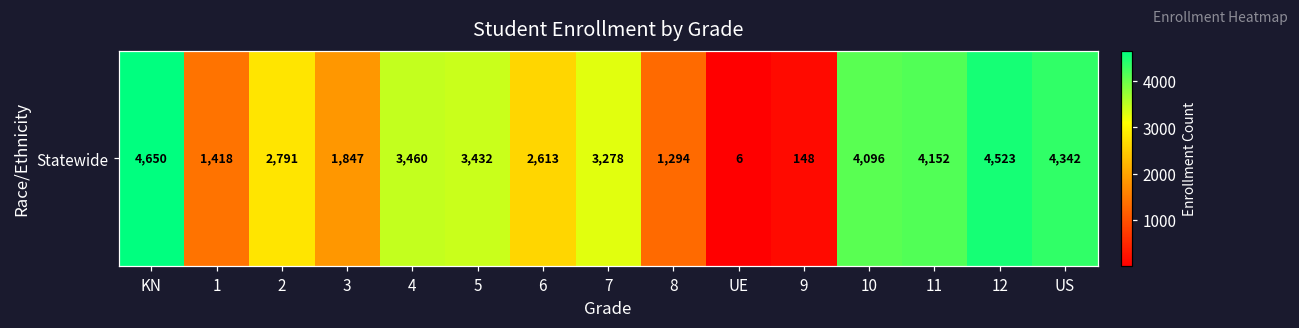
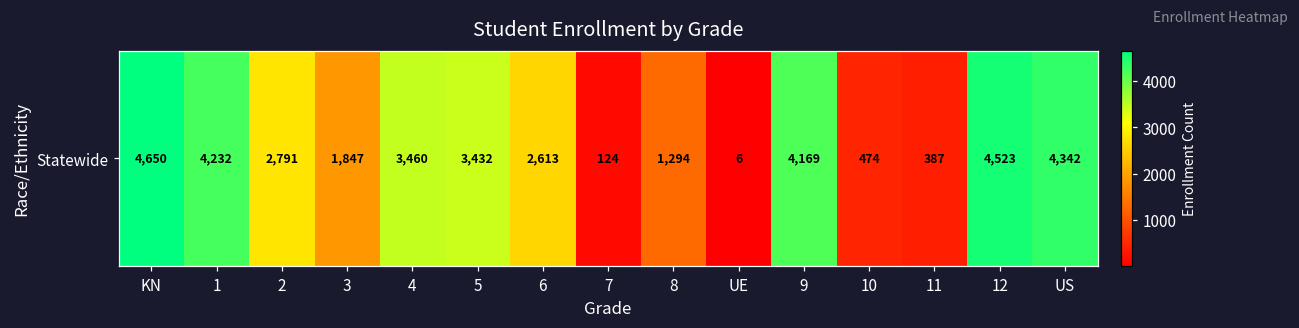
  {
    "Statewide": {
      "KN": "4,650",
-     "1": "1,418",
+     "1": "4,232",
      "2": "2,791",
      "3": "1,847",
      "4": "3,460",
      "5": "3,432",
      "6": "2,613",
-     "7": "3,278",
+     "7": "124",
      "8": "1,294",
      "UE": "6",
-     "9": "148",
-     "10": "4,096",
-     "11": "4,152",
+     "9": "4,169",
+     "10": "474",
+     "11": "387",
      "12": "4,523",
      "US": "4,342"
    }
  }
